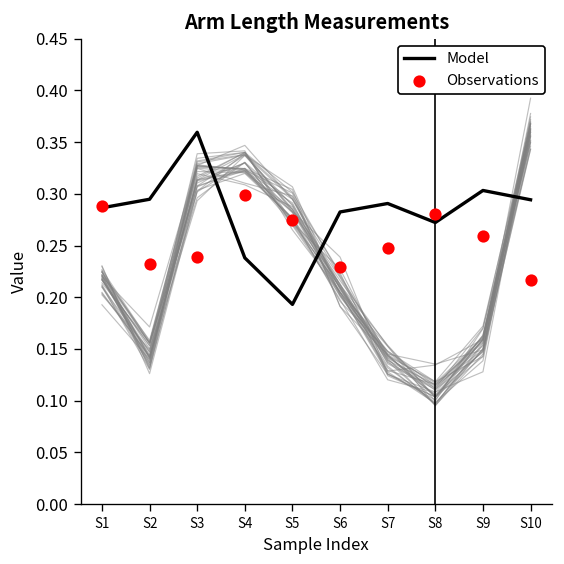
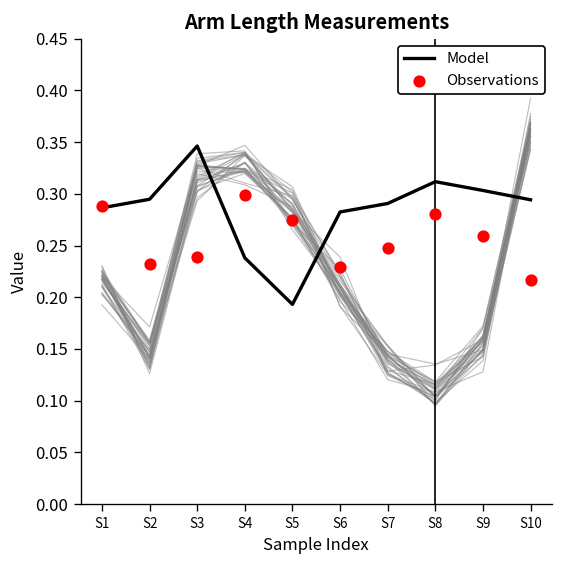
  {
    "Model": {
      "S2": 0.29,
-     "S3": 0.36,
+     "S3": 0.35,
      "S4": 0.24,
      "S5": 0.19,
      "S6": 0.28,
      "S7": 0.29,
-     "S8": 0.27,
+     "S8": 0.31,
      "S9": 0.30,
      "S10": 0.29
    }
  }
